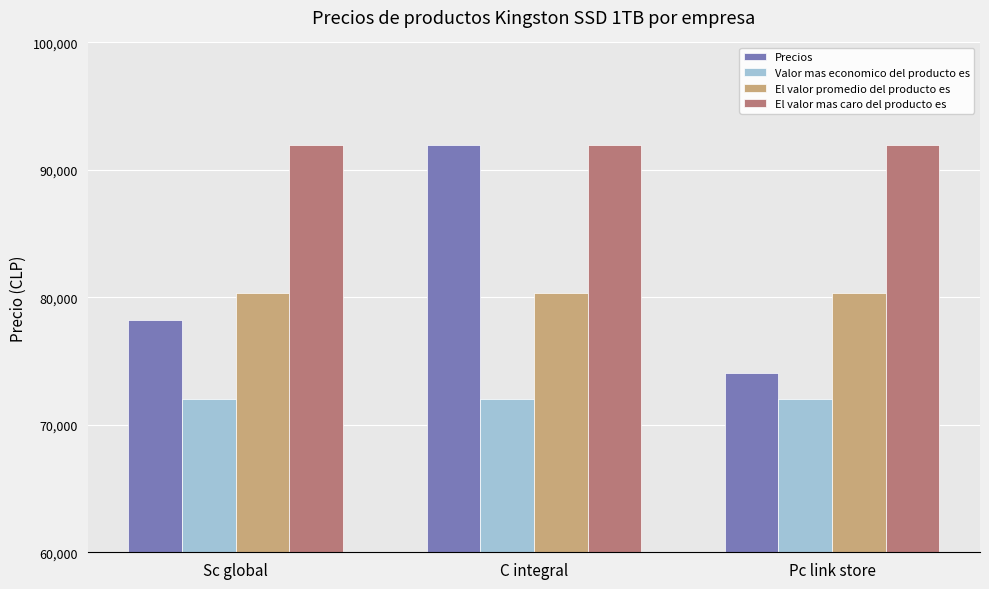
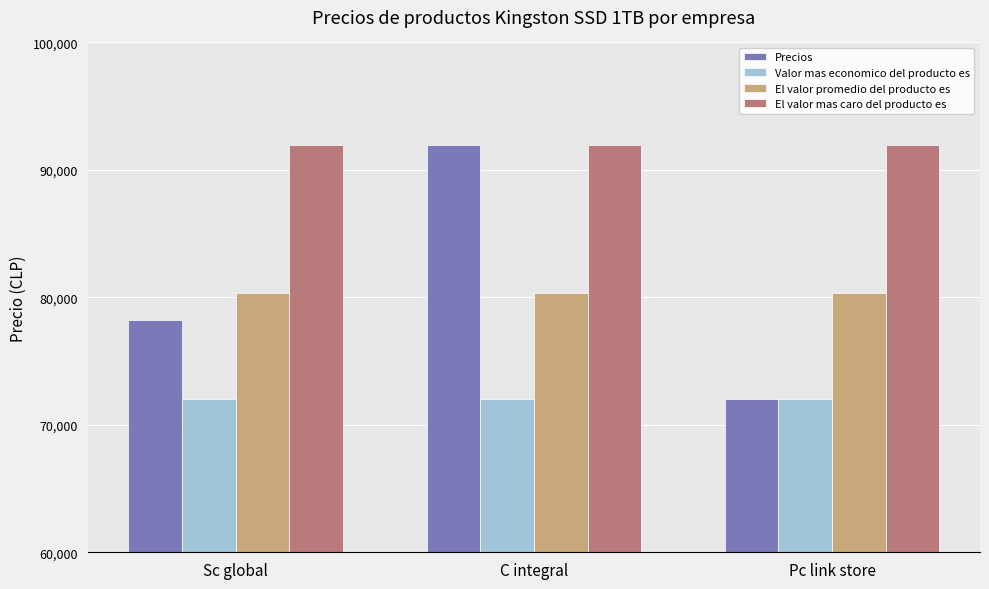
  {
    "Precios": {
      "Sc global": "78,200",
      "C integral": "92,000",
-     "Pc link store": "74,100"
+     "Pc link store": "72,000"
    },
    "Valor mas economico del producto es": {
      "Sc global": "72,000",
      "C integral": "72,000",
      "Pc link store": "72,000"
    }
  }
